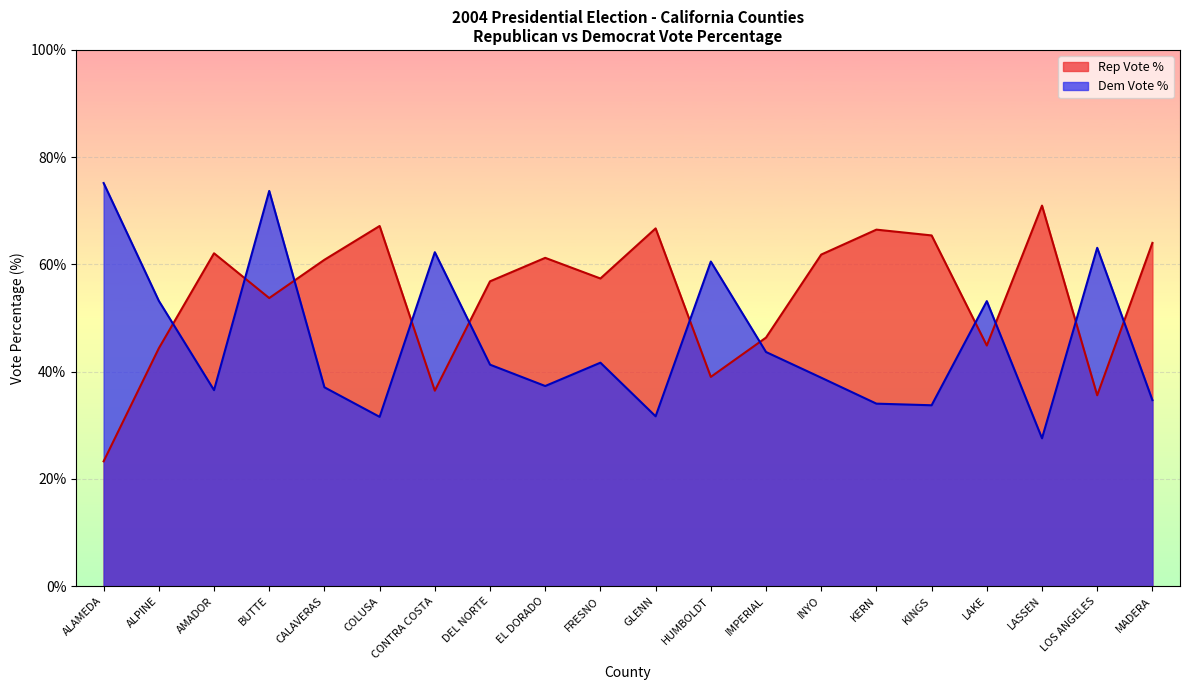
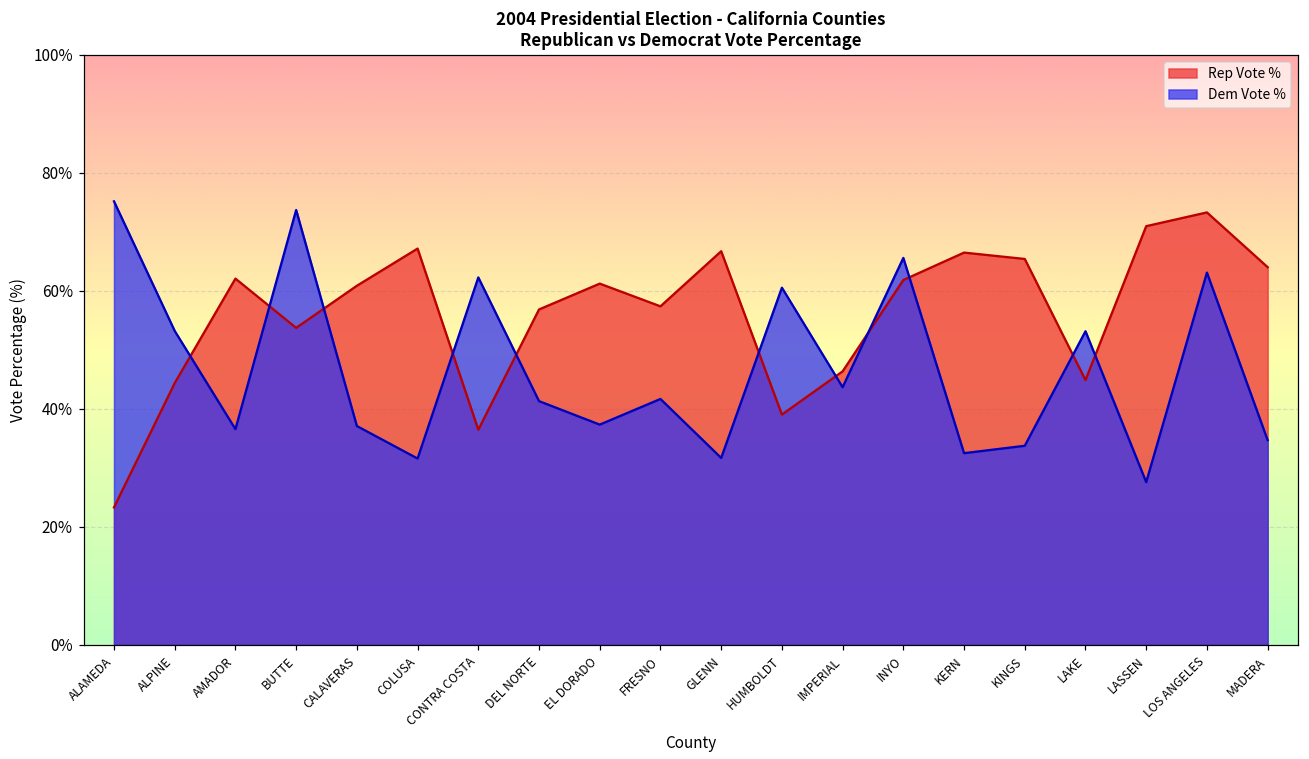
  {
    "Rep Vote %": {
      "ALAMEDA": "23%",
      "ALPINE": "44%",
      "AMADOR": "62%",
      "BUTTE": "54%",
      "CALAVERAS": "61%",
      "COLUSA": "67%",
      "CONTRA COSTA": "36%",
      "DEL NORTE": "57%",
      "EL DORADO": "61%",
      "FRESNO": "57%",
      "GLENN": "67%",
      "HUMBOLDT": "39%",
      "IMPERIAL": "46%",
      "INYO": "62%",
      "KERN": "66%",
      "KINGS": "65%",
      "LAKE": "45%",
      "LASSEN": "71%",
-     "LOS ANGELES": "36%",
+     "LOS ANGELES": "73%",
      "MADERA": "64%"
    },
    "Dem Vote %": {
      "ALAMEDA": "75%",
      "ALPINE": "53%",
      "AMADOR": "37%",
      "BUTTE": "74%",
      "CALAVERAS": "37%",
      "COLUSA": "32%",
      "CONTRA COSTA": "62%",
      "DEL NORTE": "41%",
      "EL DORADO": "37%",
      "FRESNO": "42%",
      "GLENN": "32%",
      "HUMBOLDT": "61%",
      "IMPERIAL": "44%",
-     "INYO": "39%",
-     "KERN": "34%",
+     "INYO": "66%",
+     "KERN": "32%",
      "KINGS": "34%",
      "LAKE": "53%",
      "LASSEN": "28%",
      "LOS ANGELES": "63%",
      "MADERA": "35%"
    }
  }
